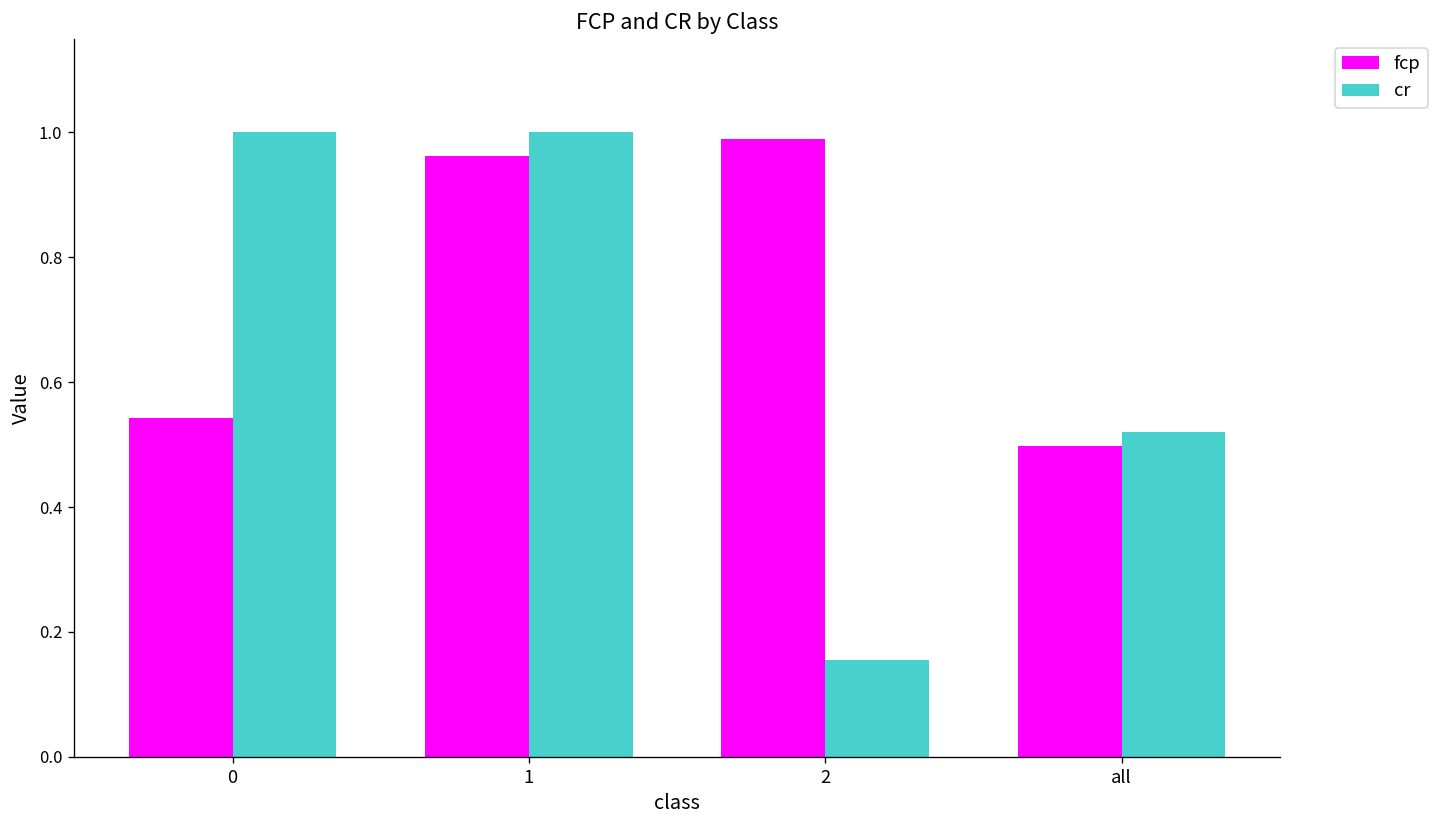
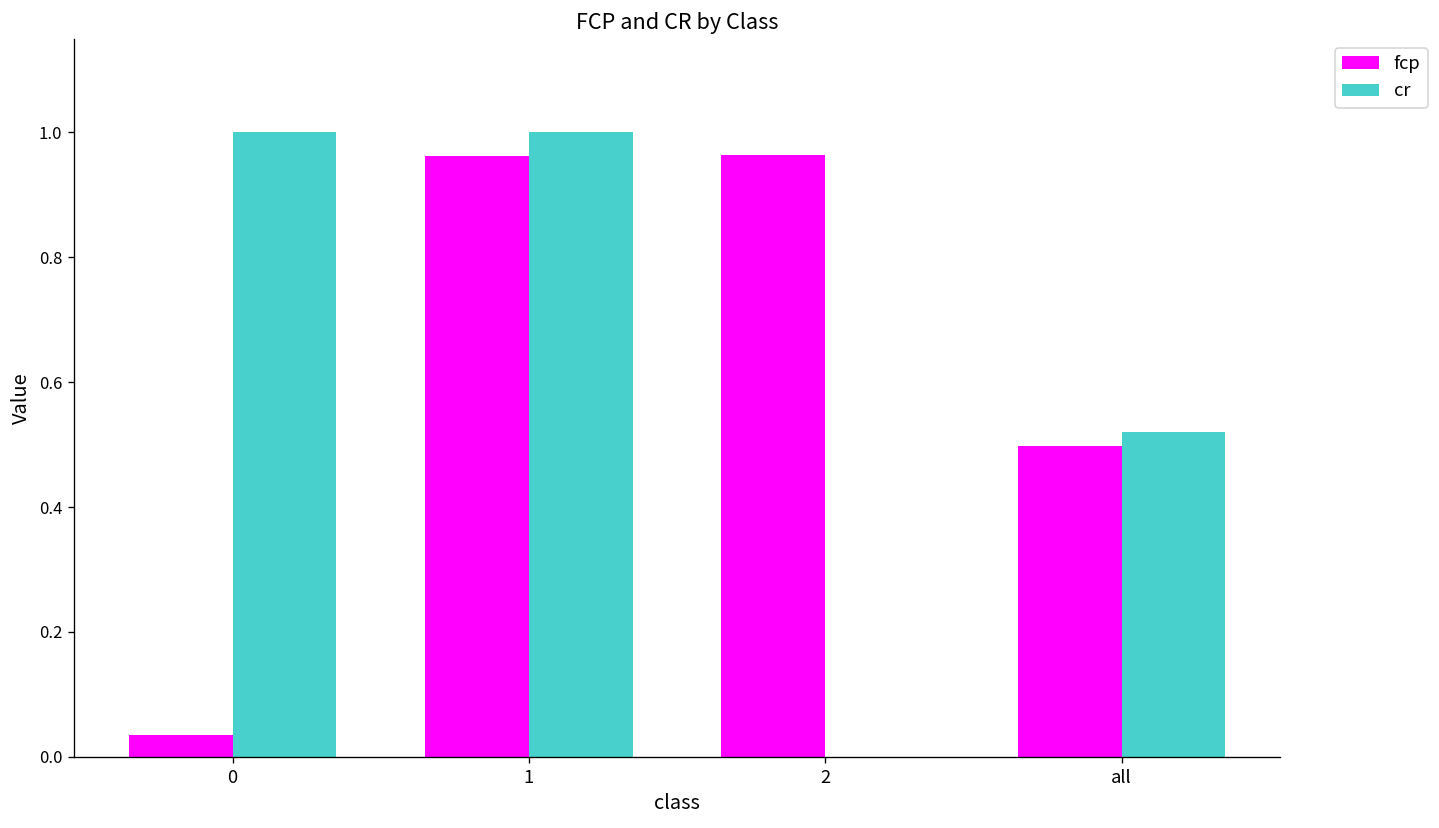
  {
    "fcp": {
-     "0": 0.54,
+     "0": 0.04,
      "1": 0.96,
-     "2": 0.99,
+     "2": 0.96,
      "all": 0.50
    },
    "cr": {
      "0": 1.00,
      "1": 1.00,
-     "2": 0.16,
+     "2": 0.00,
      "all": 0.52
    }
  }
